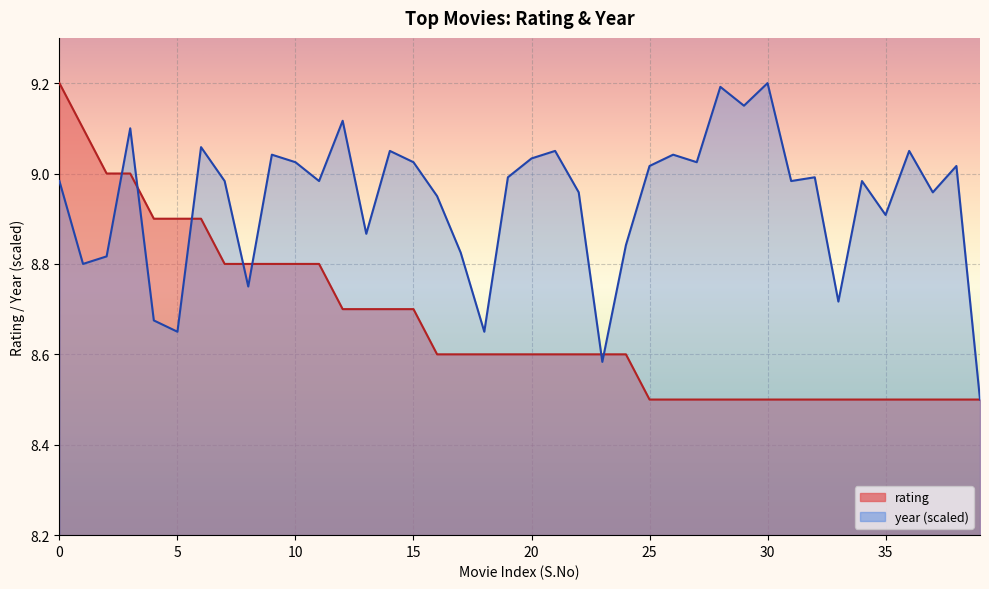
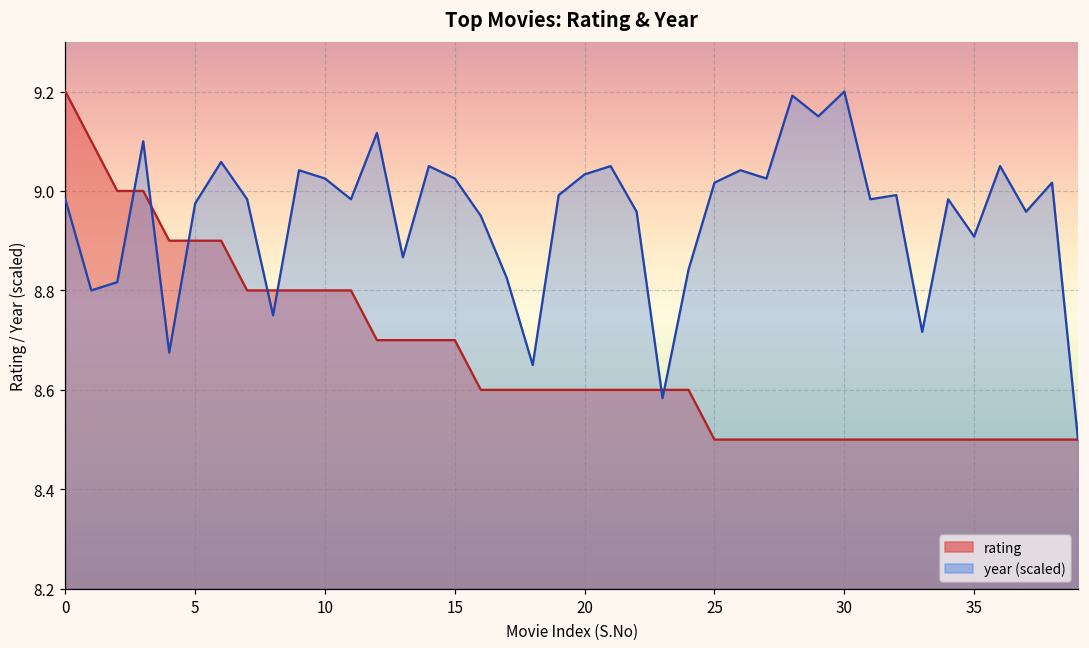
  {
    "rating": {
      "0": 9.20,
      "5": 8.90,
      "10": 8.80,
      "15": 8.70,
      "20": 8.60,
      "25": 8.50,
      "30": 8.50,
      "35": 8.50
    },
    "year (scaled)": {
      "0": 8.98,
-     "5": 8.65,
+     "5": 8.98,
      "10": 9.02,
      "15": 9.02,
      "20": 9.03,
      "25": 9.02,
      "30": 9.20,
      "35": 8.91
    }
  }
